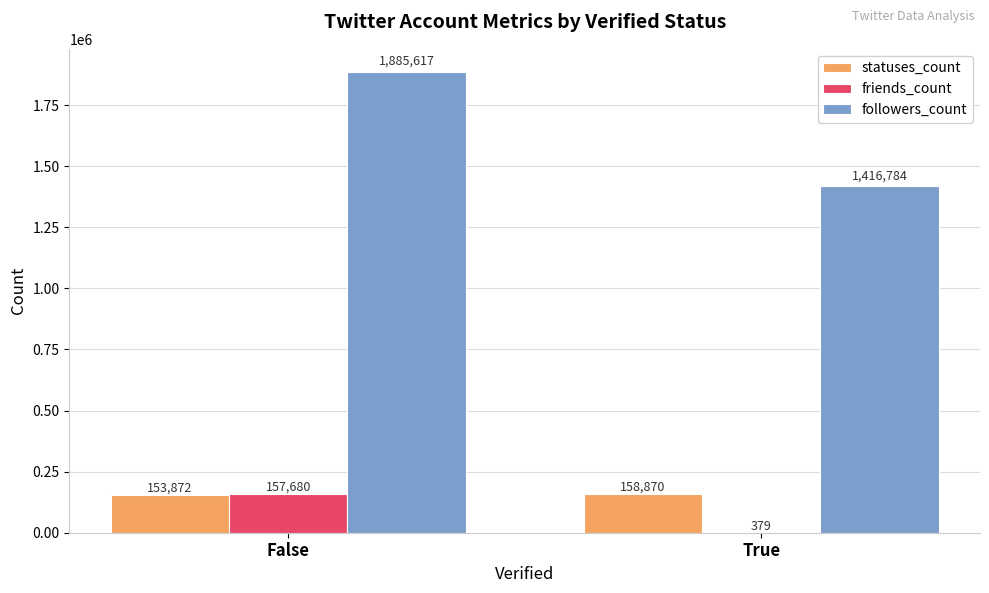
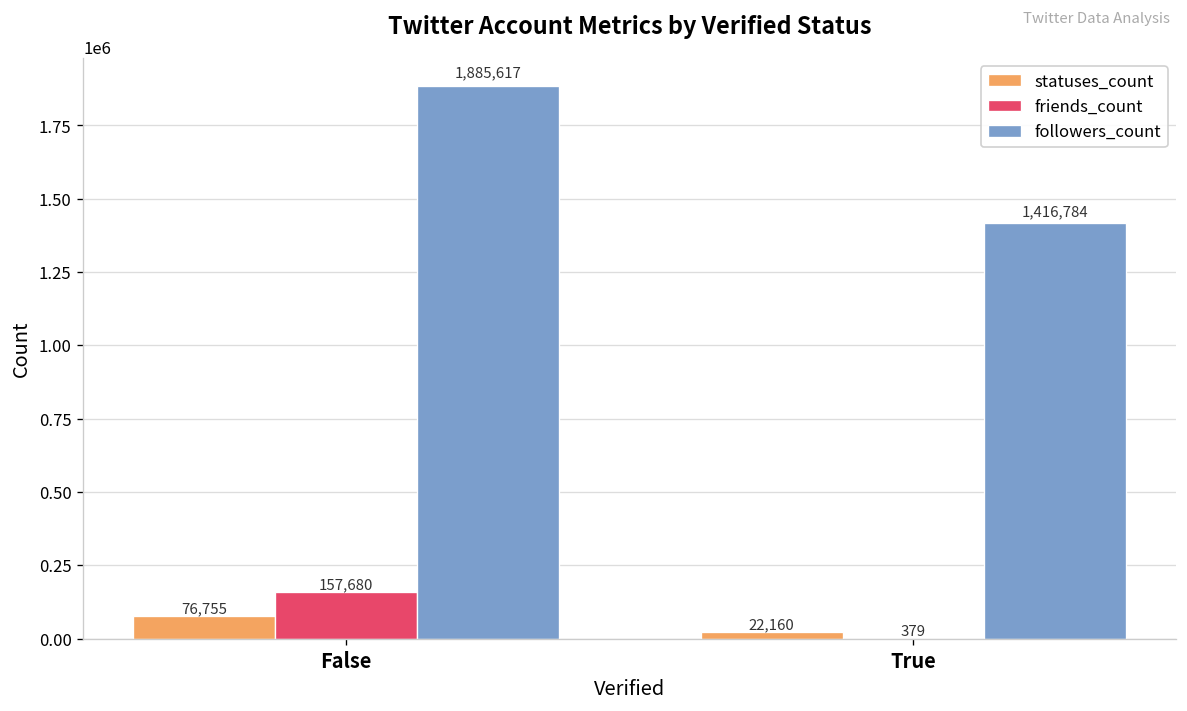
  {
    "statuses_count": {
-     "False": "153,872",
-     "True": "158,870"
+     "False": "76,755",
+     "True": "22,160"
    },
    "friends_count": {
      "False": "157,680",
      "True": "379"
    },
    "followers_count": {
      "False": "1,885,617",
      "True": "1,416,784"
    }
  }
